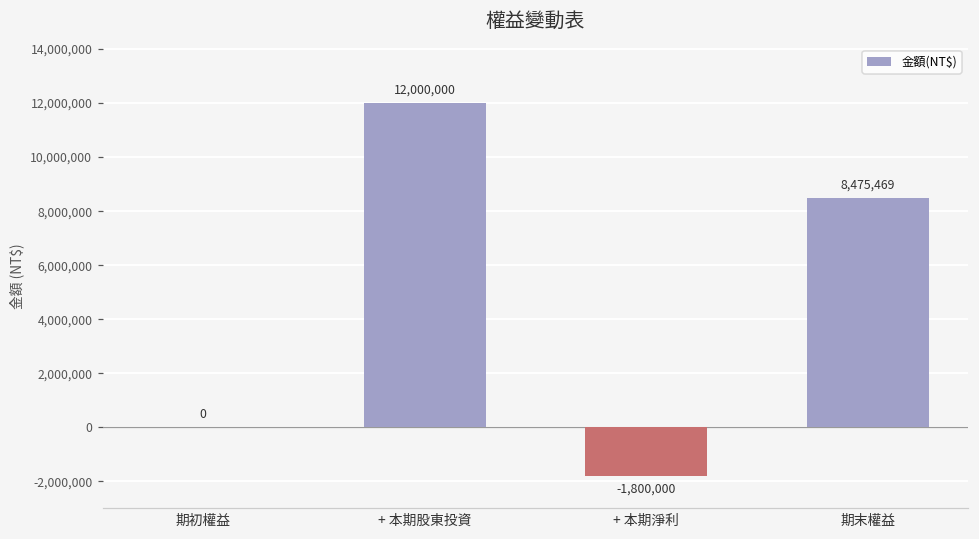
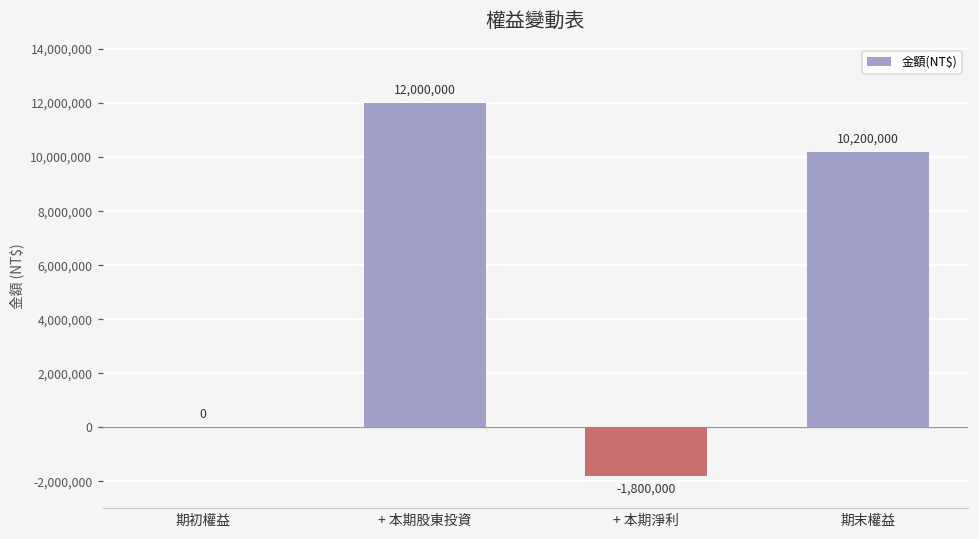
  {
    "期初權益": "0",
    "+ 本期股東投資": "12,000,000",
    "+ 本期淨利": "-1,800,000",
-   "期末權益": "8,475,469"
+   "期末權益": "10,200,000"
  }
